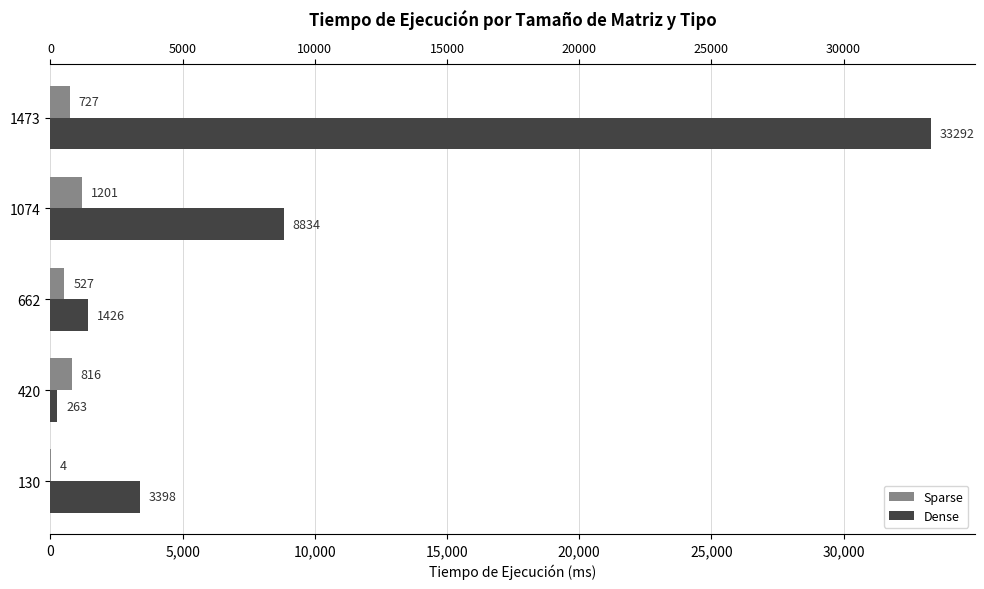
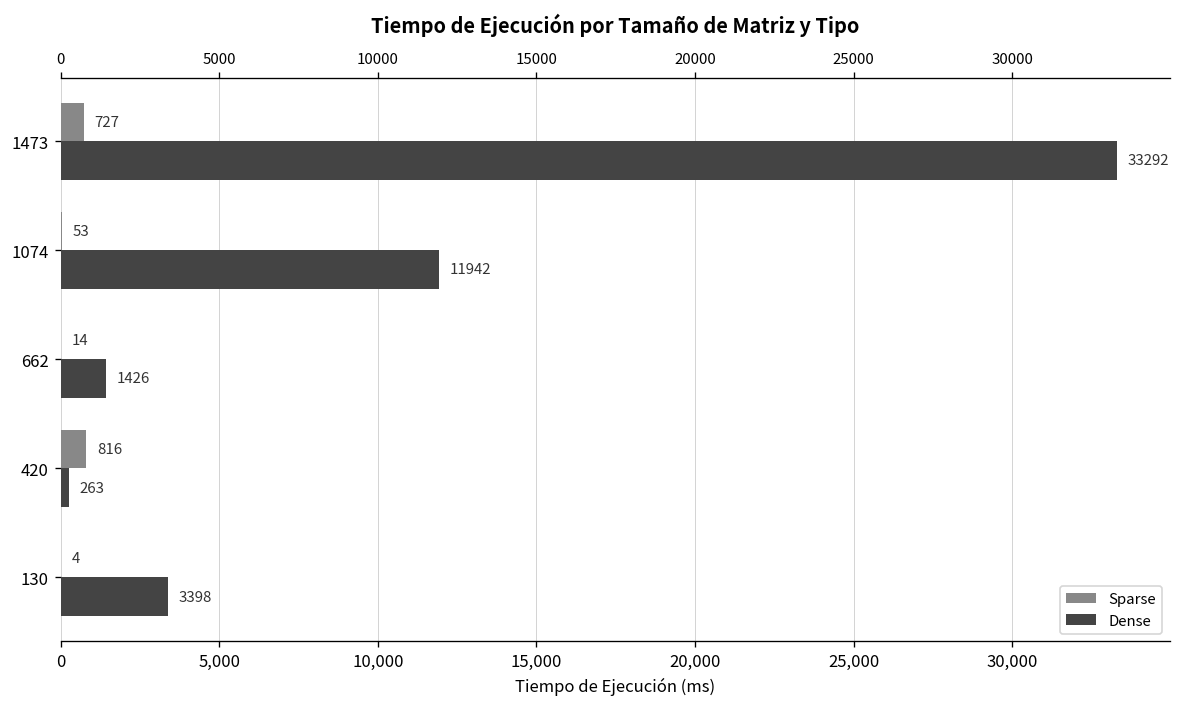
  {
    "Sparse": {
      "1473": 727,
-     "1074": 1201,
-     "662": 527,
+     "1074": 53,
+     "662": 14,
      "420": 816,
      "130": 4
    },
    "Dense": {
      "1473": 33292,
-     "1074": 8834,
+     "1074": 11942,
      "662": 1426,
      "420": 263,
      "130": 3398
    }
  }
